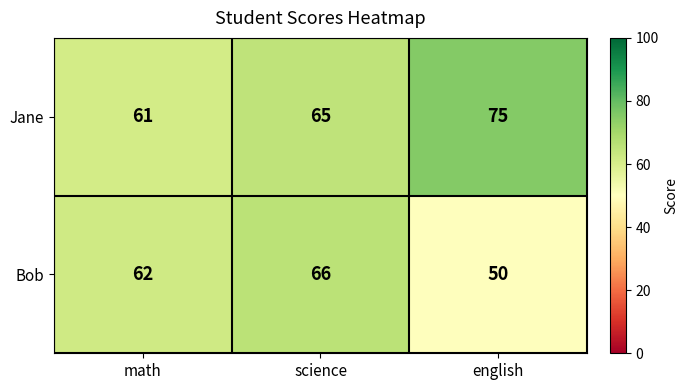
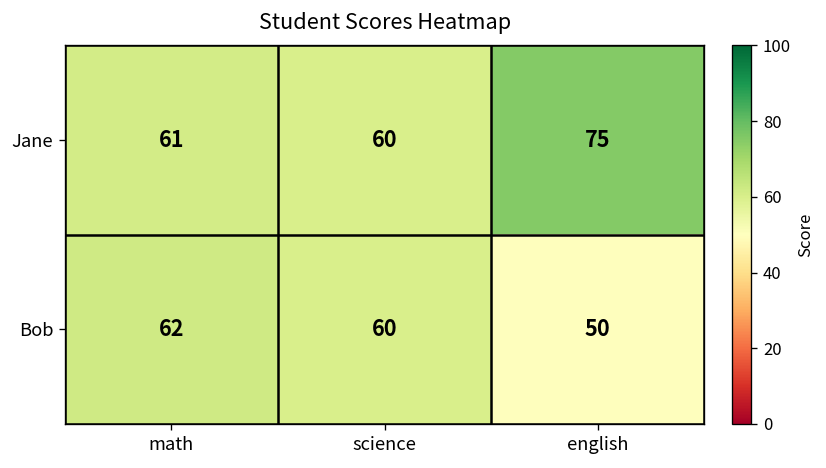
  {
    "Jane": {
      "math": 61,
-     "science": 65,
+     "science": 60,
      "english": 75
    },
    "Bob": {
      "math": 62,
-     "science": 66,
+     "science": 60,
      "english": 50
    }
  }
